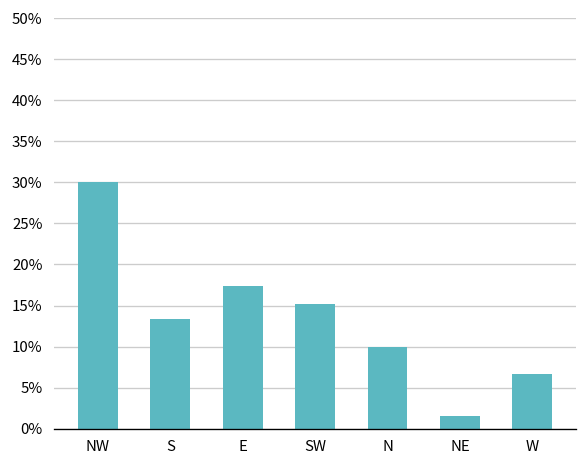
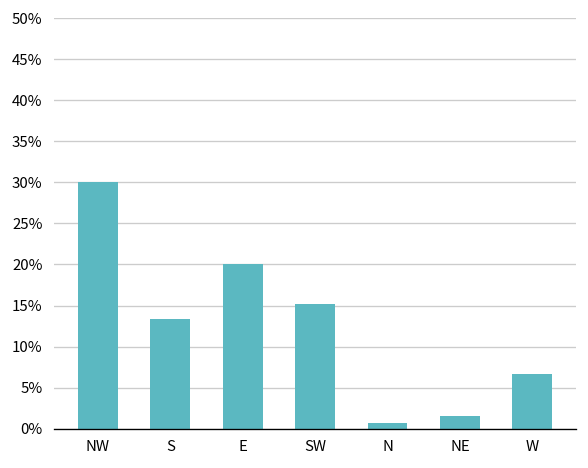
  {
    "NW": "30%",
    "S": "13%",
-   "E": "17%",
+   "E": "20%",
    "SW": "15%",
-   "N": "10%",
+   "N": "1%",
    "NE": "2%",
    "W": "7%"
  }
